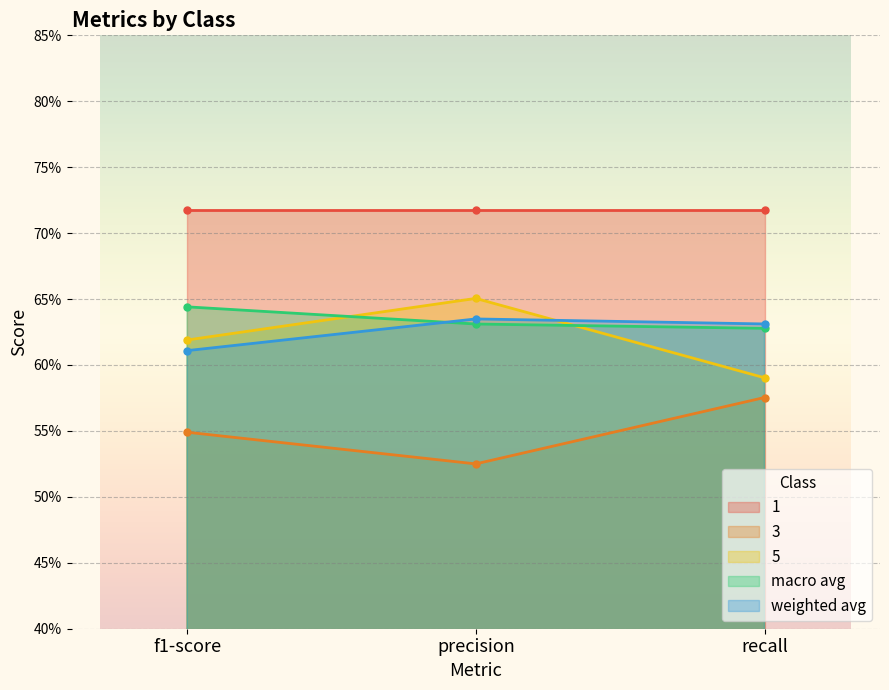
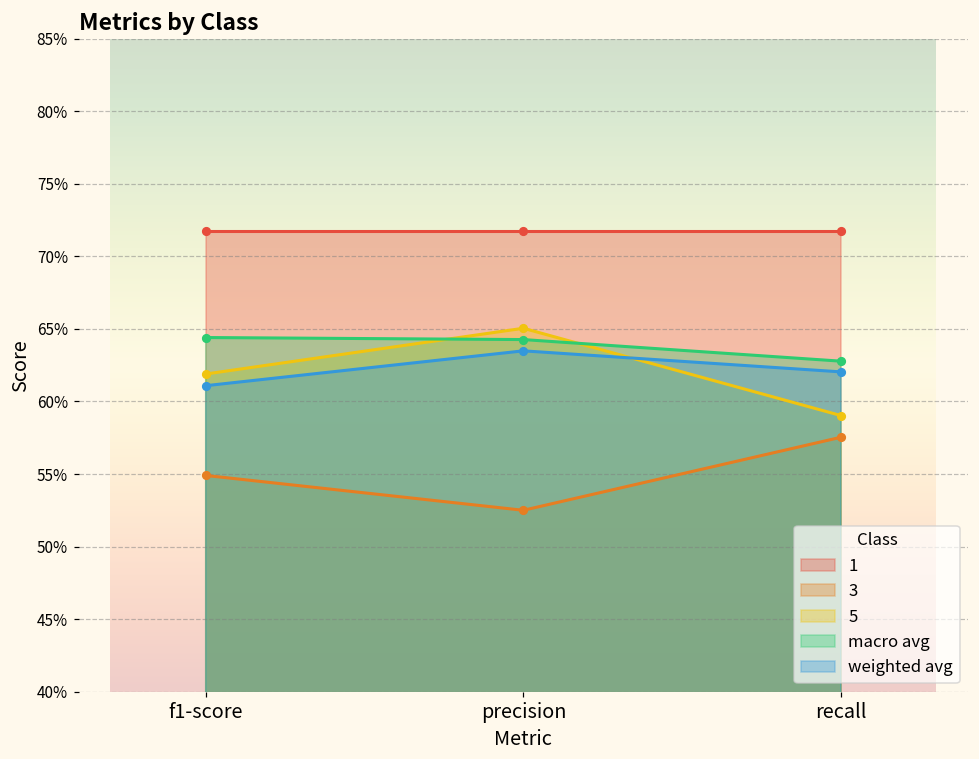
  {
    "macro avg": {
      "f1-score": "64.4%",
-     "precision": "63.1%",
+     "precision": "64.3%",
      "recall": "62.8%"
    },
    "weighted avg": {
      "f1-score": "61.1%",
      "precision": "63.5%",
-     "recall": "63.1%"
+     "recall": "62.0%"
    }
  }
